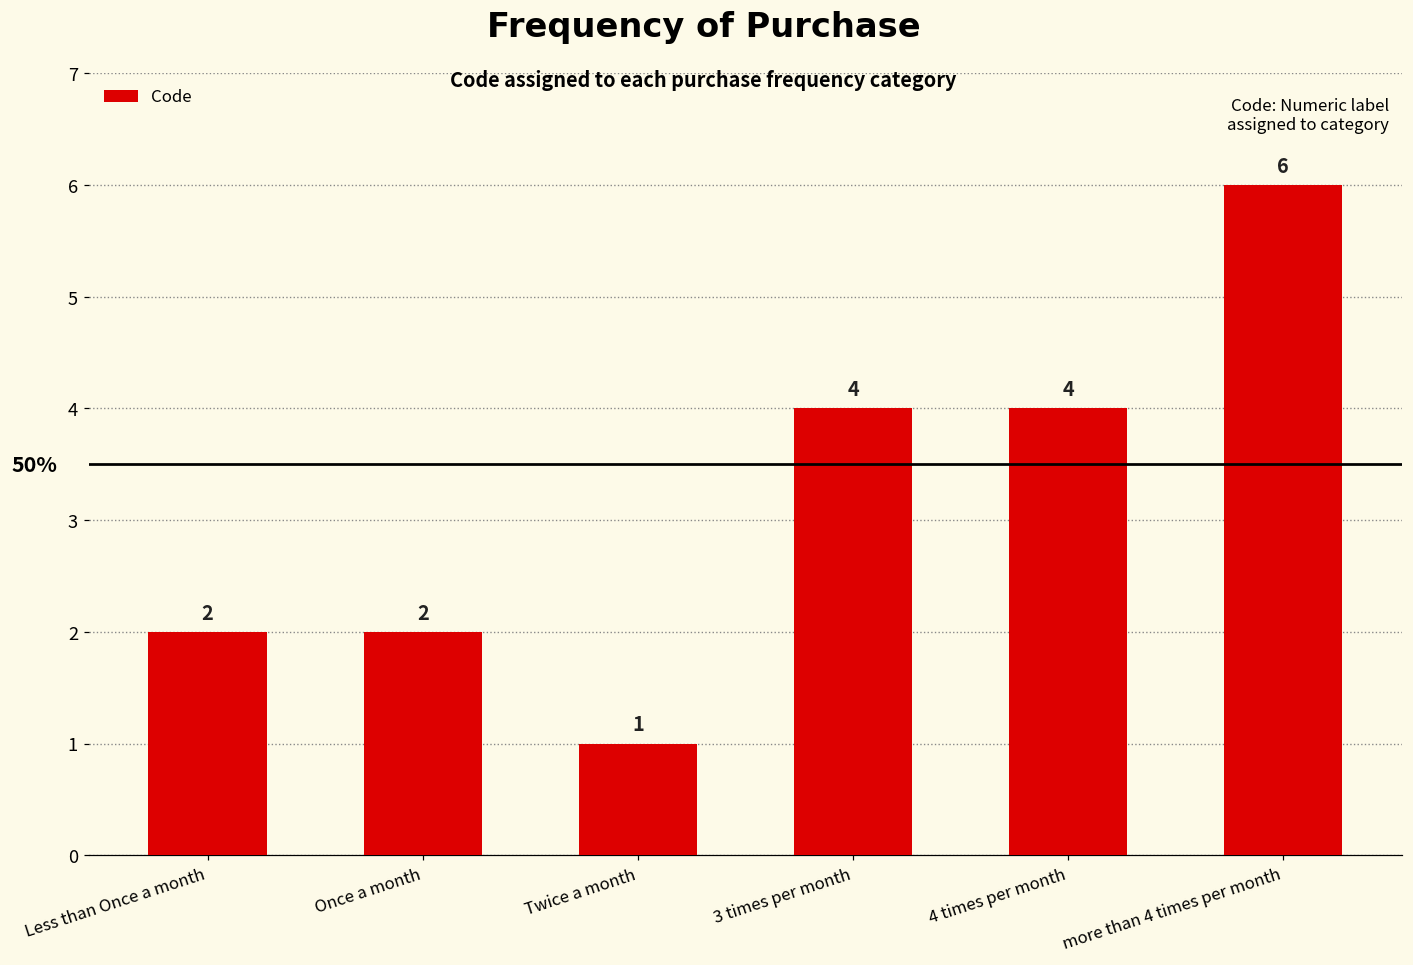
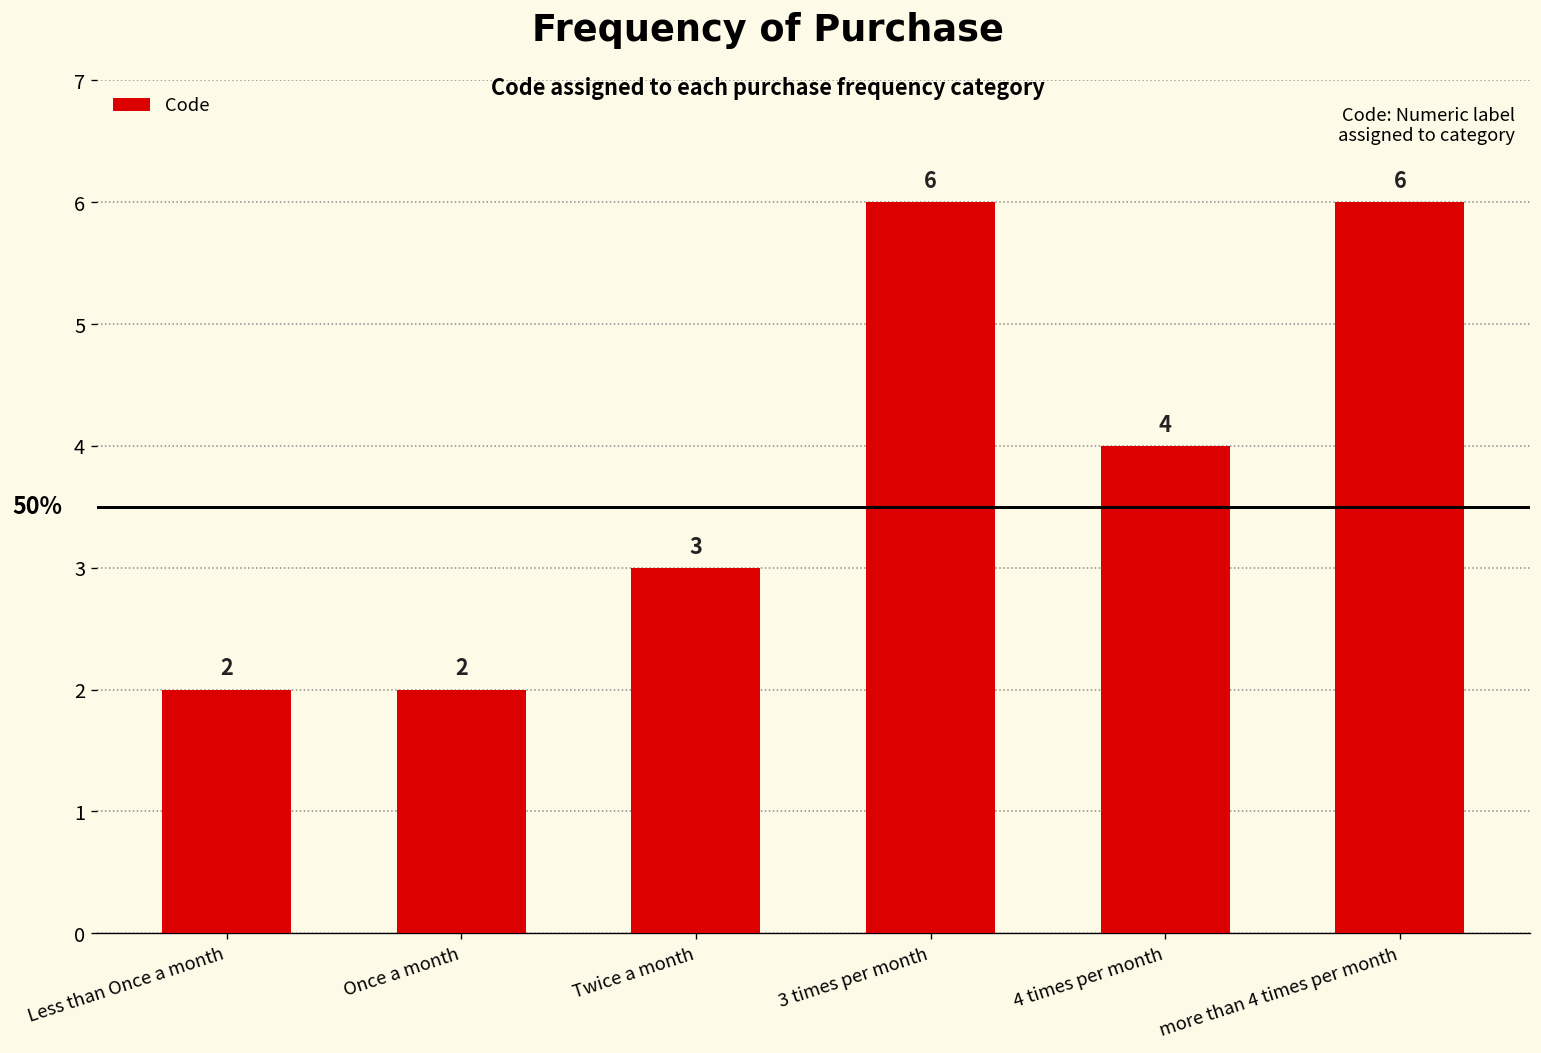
  {
    "Less than Once a month": 2,
    "Once a month": 2,
-   "Twice a month": 1,
-   "3 times per month": 4,
+   "Twice a month": 3,
+   "3 times per month": 6,
    "4 times per month": 4,
    "more than 4 times per month": 6
  }
